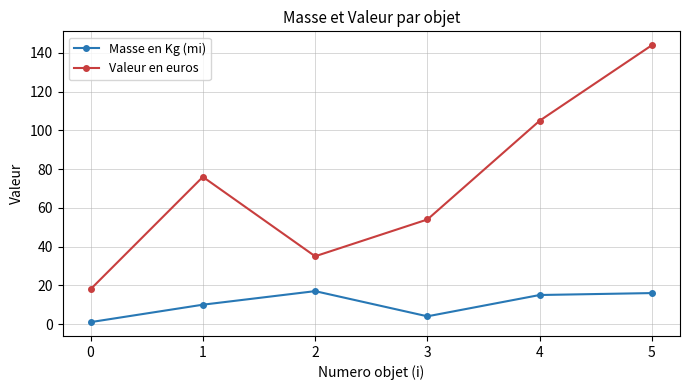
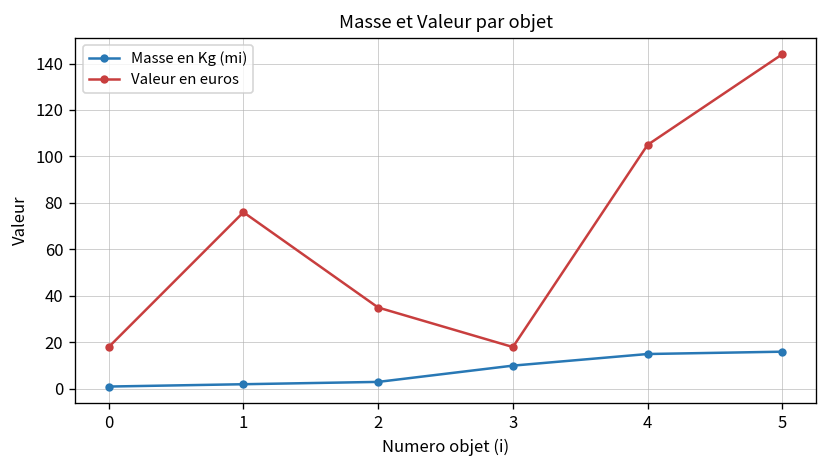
  {
    "Masse en Kg (mi)": {
      "0": 1,
-     "1": 10,
-     "2": 17,
-     "3": 4,
+     "1": 2,
+     "2": 3,
+     "3": 10,
      "4": 15,
      "5": 16
    },
    "Valeur en euros": {
      "0": 18,
      "1": 76,
      "2": 35,
-     "3": 54,
+     "3": 18,
      "4": 105,
      "5": 144
    }
  }
